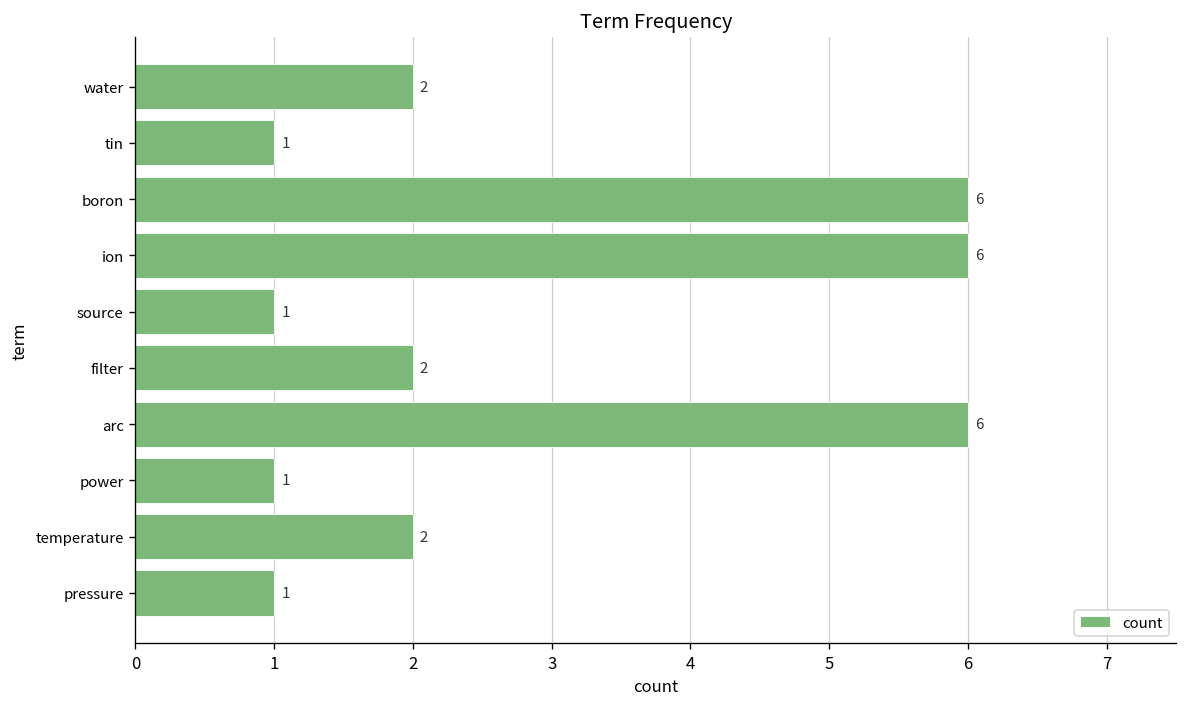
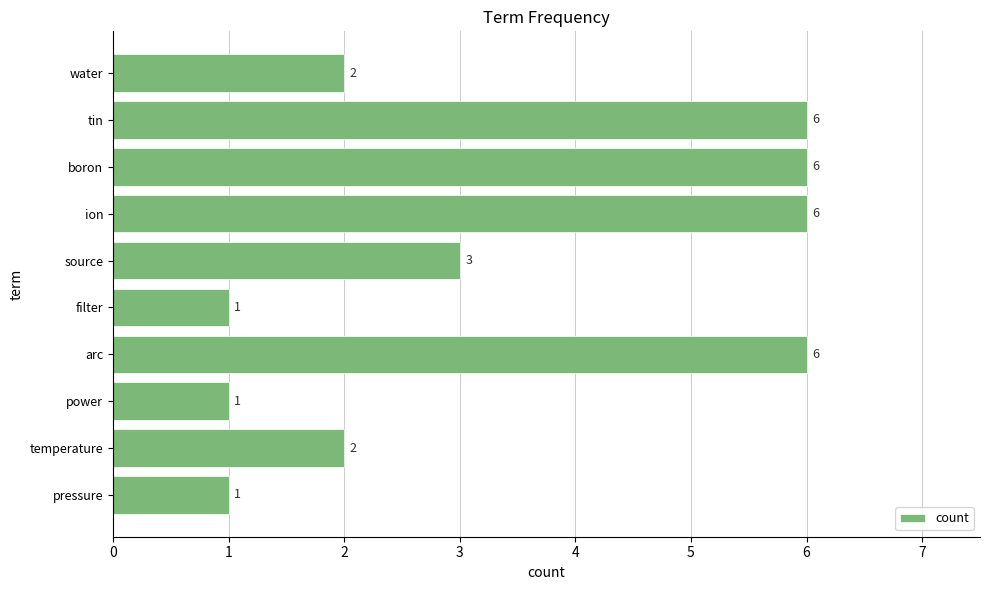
  {
    "water": 2,
-   "tin": 1,
+   "tin": 6,
    "boron": 6,
    "ion": 6,
-   "source": 1,
-   "filter": 2,
+   "source": 3,
+   "filter": 1,
    "arc": 6,
    "power": 1,
    "temperature": 2,
    "pressure": 1
  }
